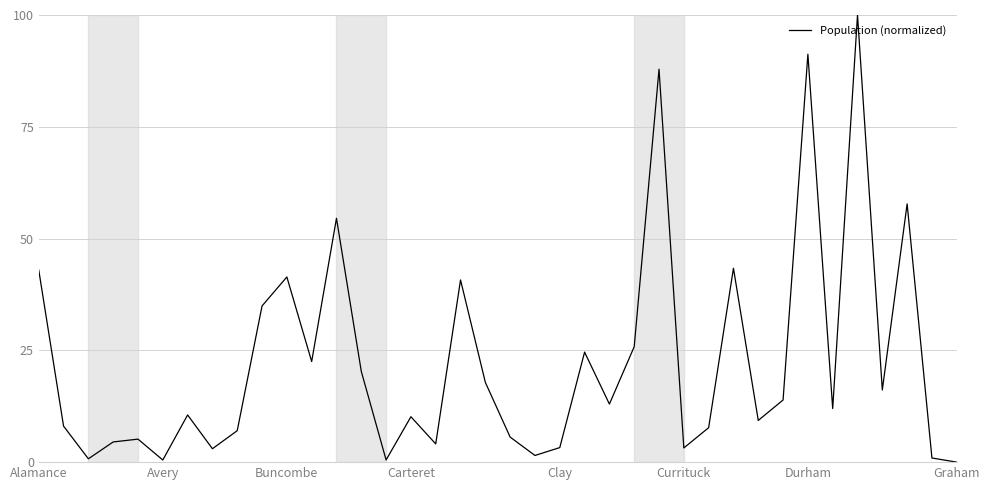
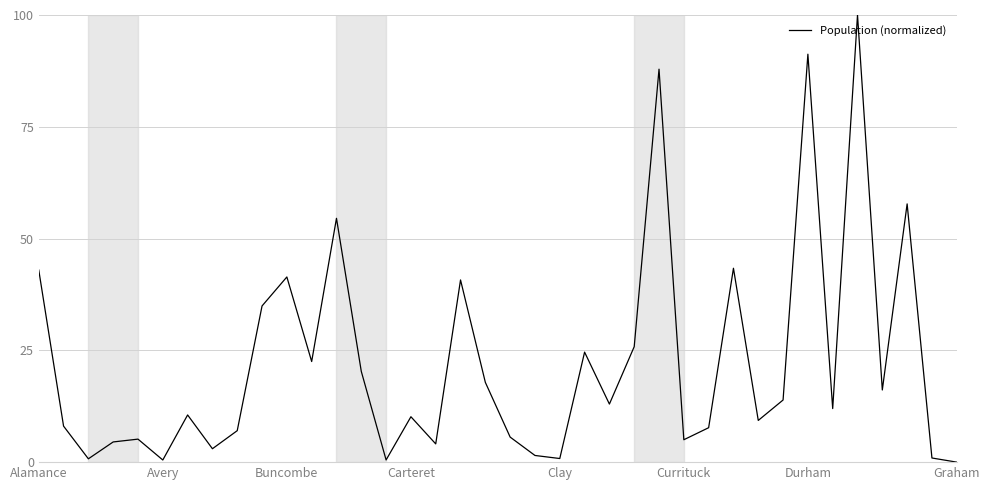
  {
    "Alamance": 43,
    "Avery": 0,
    "Buncombe": 41,
    "Carteret": 10,
-   "Clay": 3,
-   "Currituck": 3,
+   "Clay": 1,
+   "Currituck": 5,
    "Durham": 91,
    "Graham": 0
  }
